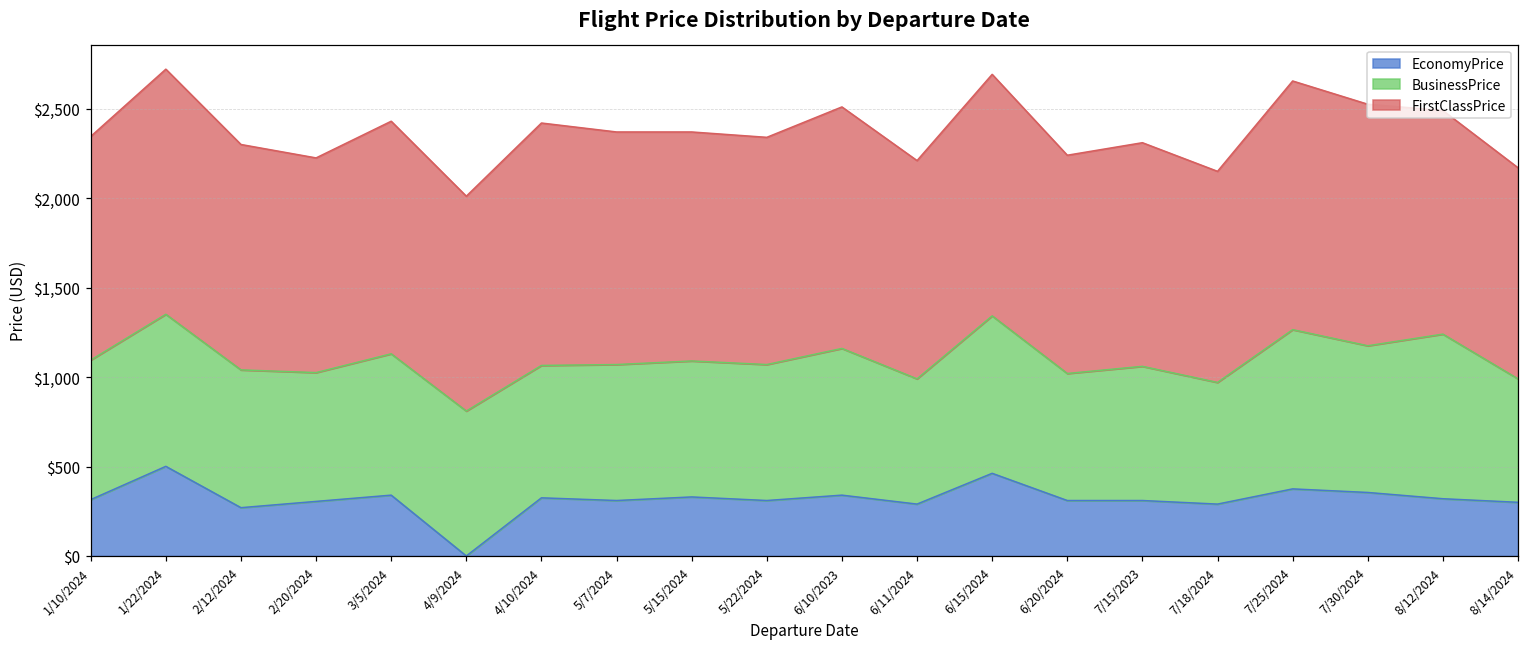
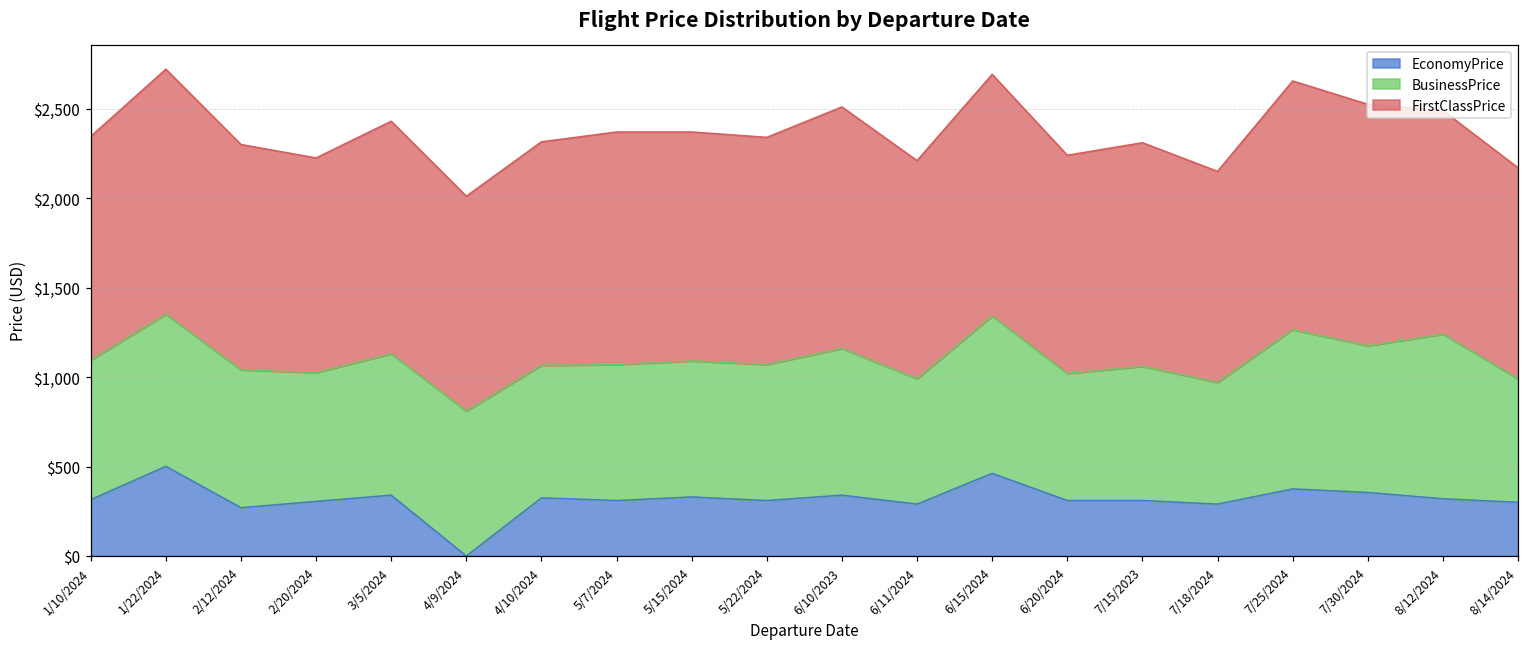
  {
    "EconomyPrice": {
      "1/10/2024": "$320",
      "1/22/2024": "$500",
      "2/12/2024": "$270",
      "2/20/2024": "$310",
      "3/5/2024": "$340",
      "4/9/2024": "$0",
      "4/10/2024": "$330",
      "5/7/2024": "$310",
      "5/15/2024": "$330",
      "5/22/2024": "$310",
      "6/10/2023": "$340",
      "6/11/2024": "$290",
      "6/15/2024": "$460",
      "6/20/2024": "$310",
      "7/15/2023": "$310",
      "7/18/2024": "$290",
      "7/25/2024": "$380",
      "7/30/2024": "$360",
      "8/12/2024": "$320",
      "8/14/2024": "$300"
    },
    "BusinessPrice": {
      "1/10/2024": "$780",
      "1/22/2024": "$850",
      "2/12/2024": "$770",
      "2/20/2024": "$720",
      "3/5/2024": "$790",
      "4/9/2024": "$810",
      "4/10/2024": "$740",
      "5/7/2024": "$760",
      "5/15/2024": "$760",
      "5/22/2024": "$760",
      "6/10/2023": "$820",
      "6/11/2024": "$700",
      "6/15/2024": "$880",
      "6/20/2024": "$710",
      "7/15/2023": "$750",
      "7/18/2024": "$680",
      "7/25/2024": "$890",
      "7/30/2024": "$820",
      "8/12/2024": "$920",
      "8/14/2024": "$690"
    },
    "FirstClassPrice": {
      "1/10/2024": "$1,250",
      "1/22/2024": "$1,370",
      "2/12/2024": "$1,260",
      "2/20/2024": "$1,200",
      "3/5/2024": "$1,300",
      "4/9/2024": "$1,200",
-     "4/10/2024": "$1,360",
+     "4/10/2024": "$1,250",
      "5/7/2024": "$1,300",
      "5/15/2024": "$1,280",
      "5/22/2024": "$1,270",
      "6/10/2023": "$1,350",
      "6/11/2024": "$1,220",
      "6/15/2024": "$1,350",
      "6/20/2024": "$1,220",
      "7/15/2023": "$1,250",
      "7/18/2024": "$1,180",
      "7/25/2024": "$1,390",
      "8/14/2024": "$1,180"
    }
  }
